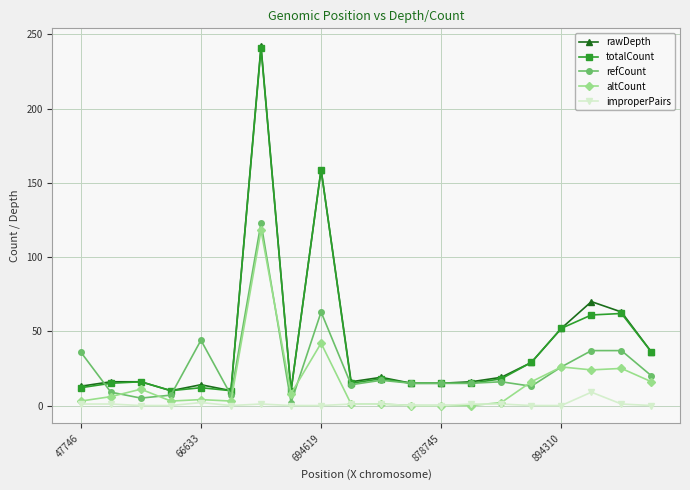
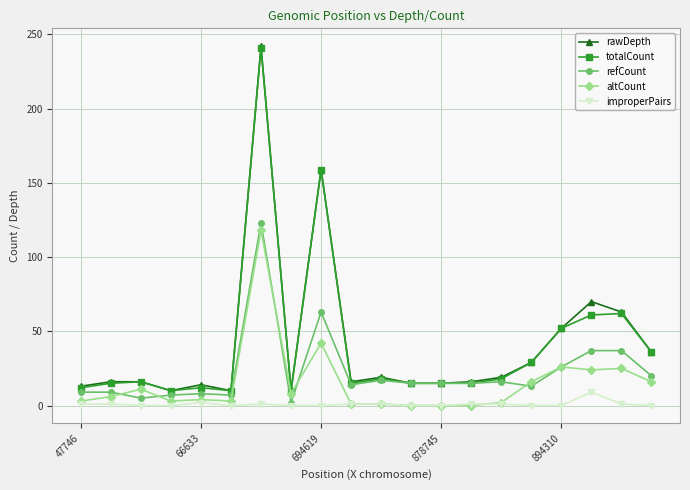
  {
    "refCount": {
-     "47746": 36,
-     "66633": 44,
+     "47746": 9,
+     "66633": 8,
      "694619": 63
    },
    "altCount": {
      "47746": 3,
      "66633": 4,
      "694619": 42
    },
    "improperPairs": {
      "47746": 1,
      "66633": 2,
      "694619": 0,
      "894310": 0
    }
  }
